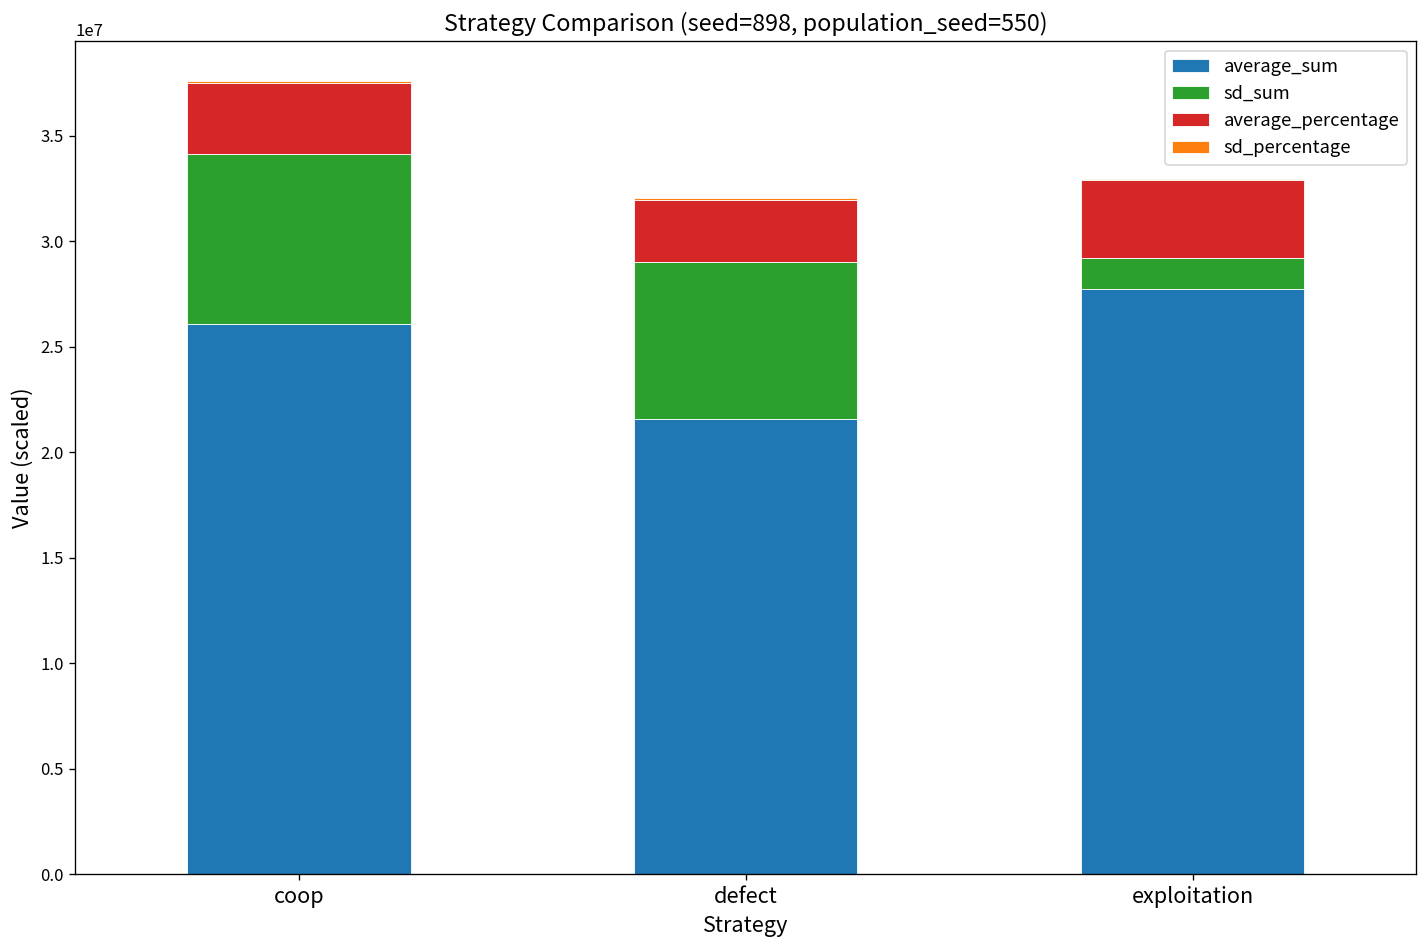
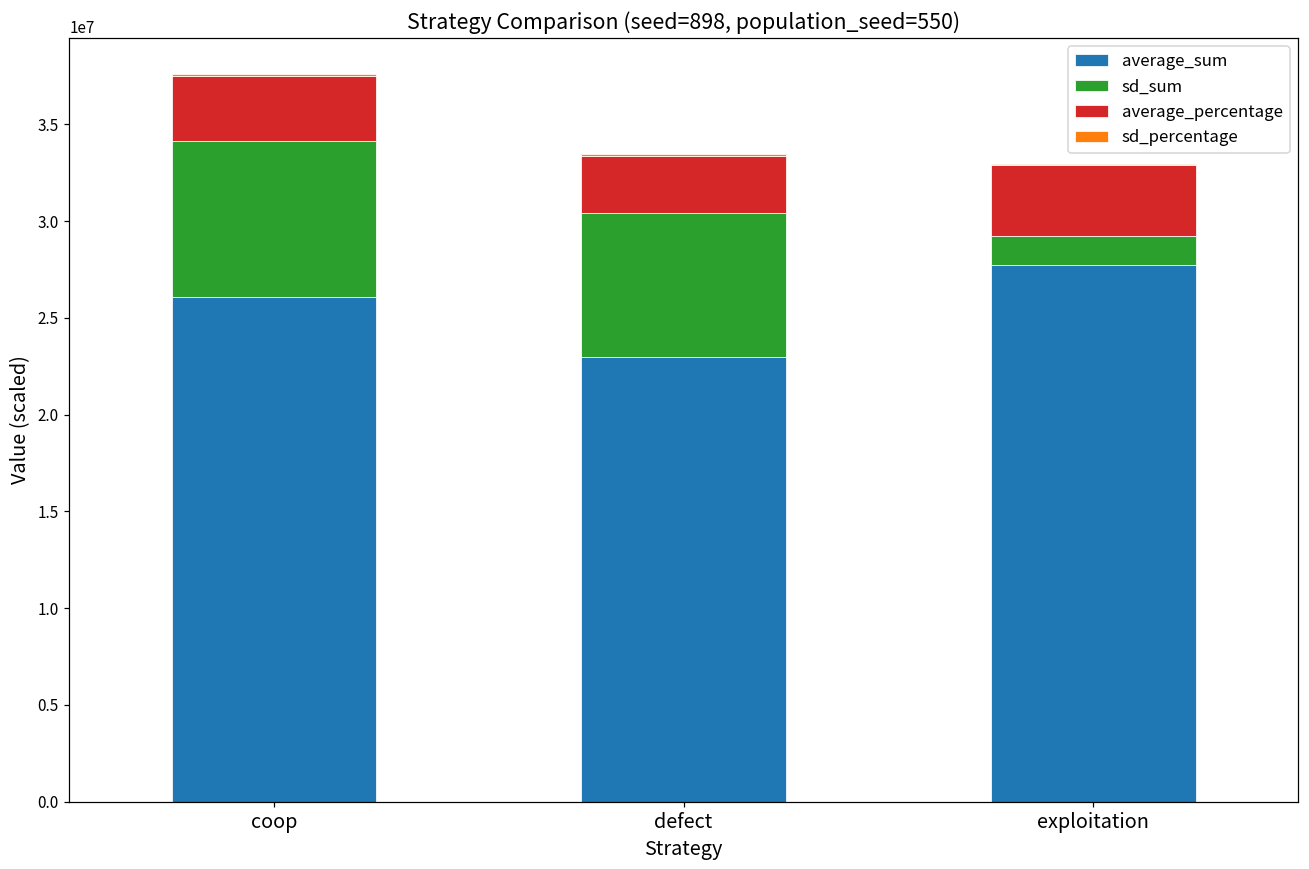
  {
    "average_sum": {
      "coop": 26100000,
-     "defect": 21600000,
+     "defect": 23000000,
      "exploitation": 27700000
    },
    "sd_sum": {
      "coop": 8100000,
      "defect": 7400000,
      "exploitation": 1500000
    },
    "average_percentage": {
      "coop": 3300000,
      "defect": 3000000,
      "exploitation": 3700000
    }
  }
